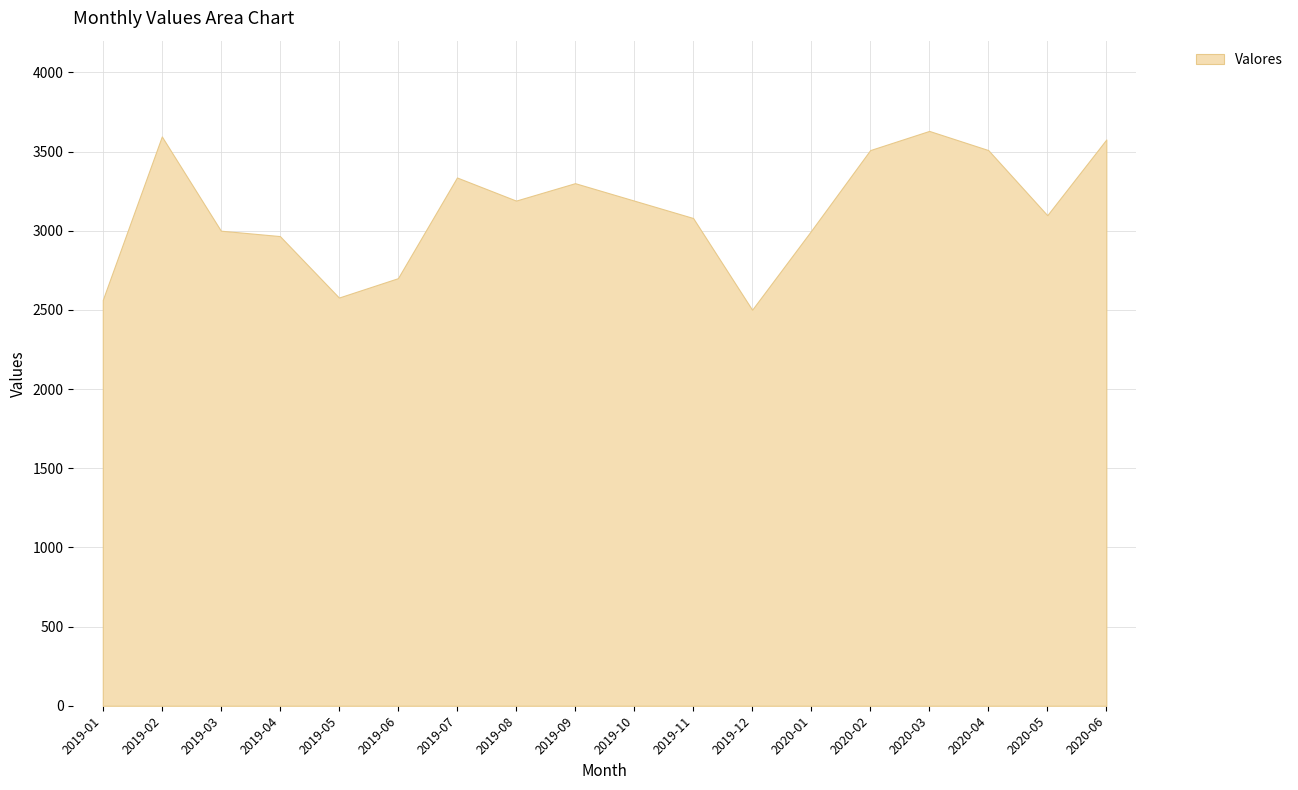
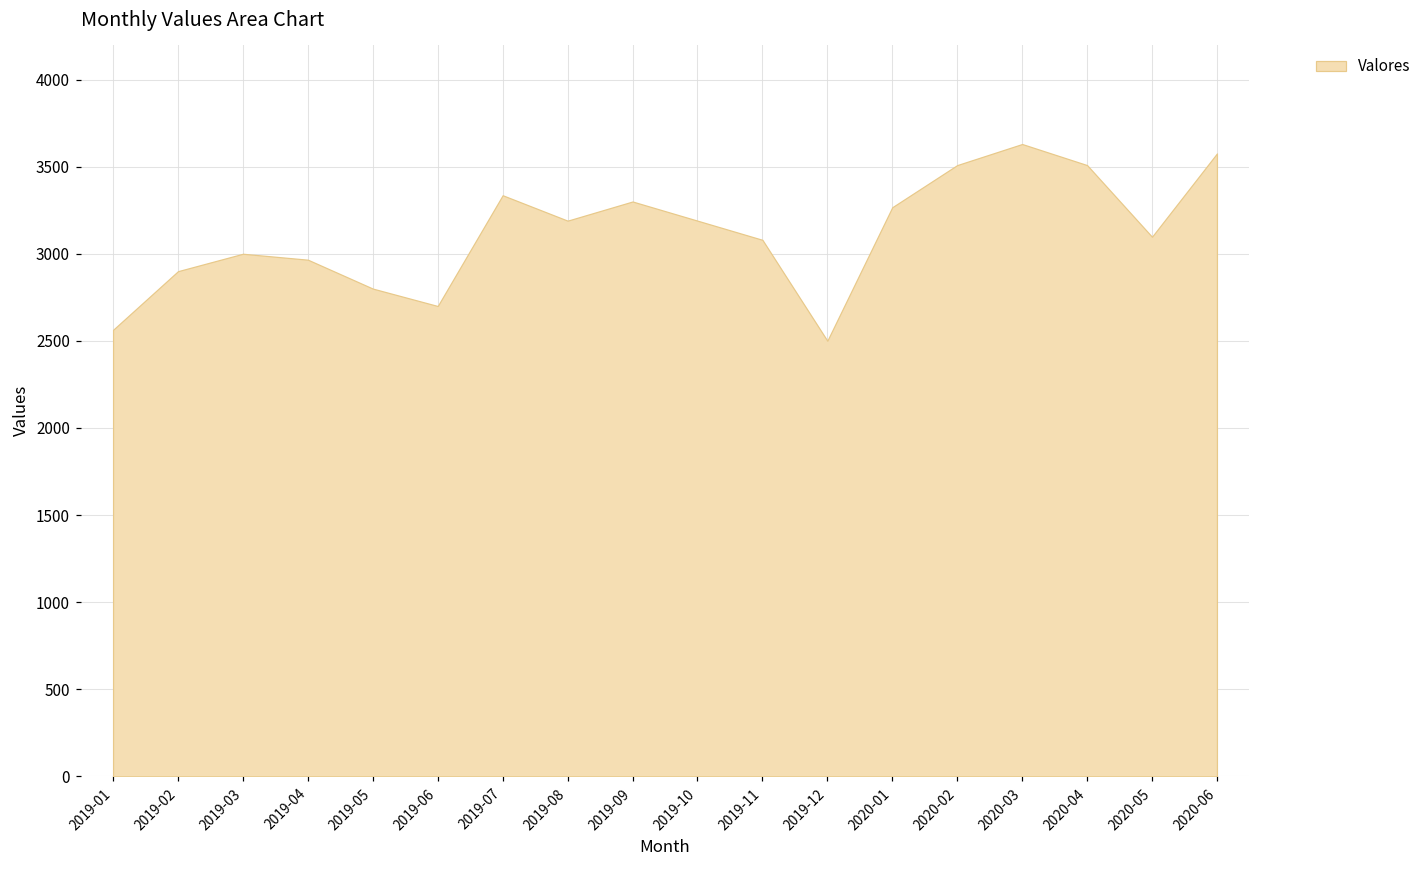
  {
    "2019-01": 2560,
-   "2019-02": 3600,
+   "2019-02": 2900,
    "2019-03": 3000,
    "2019-04": 2970,
-   "2019-05": 2580,
+   "2019-05": 2800,
    "2019-06": 2700,
    "2019-07": 3340,
    "2019-08": 3190,
    "2019-09": 3300,
    "2019-10": 3190,
    "2019-11": 3080,
    "2019-12": 2500,
-   "2020-01": 3000,
+   "2020-01": 3270,
    "2020-02": 3510,
    "2020-03": 3630,
    "2020-04": 3510,
    "2020-05": 3100,
    "2020-06": 3580
  }
